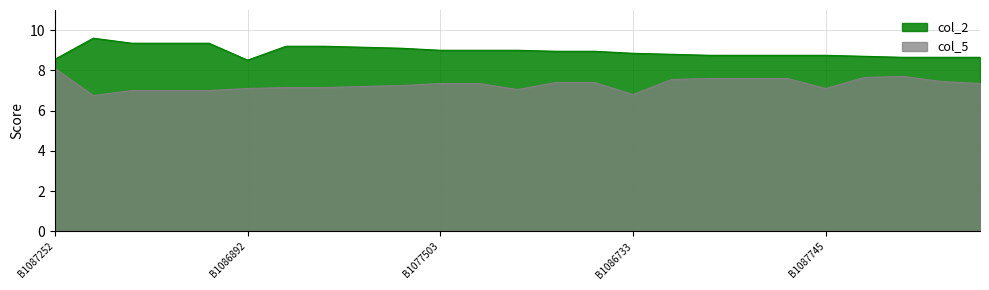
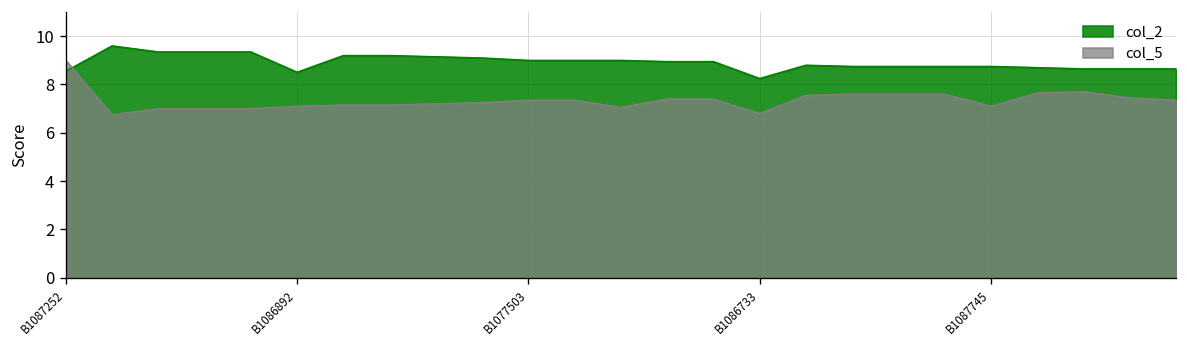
  {
    "col_2": {
      "B1087252": 8.6,
      "B1086892": 8.5,
      "B1077503": 9.0,
-     "B1086733": 8.9,
+     "B1086733": 8.3,
      "B1087745": 8.8
    },
    "col_5": {
-     "B1087252": 8.1,
+     "B1087252": 9.0,
      "B1086892": 7.1,
      "B1077503": 7.4,
      "B1086733": 6.8,
      "B1087745": 7.1
    }
  }
